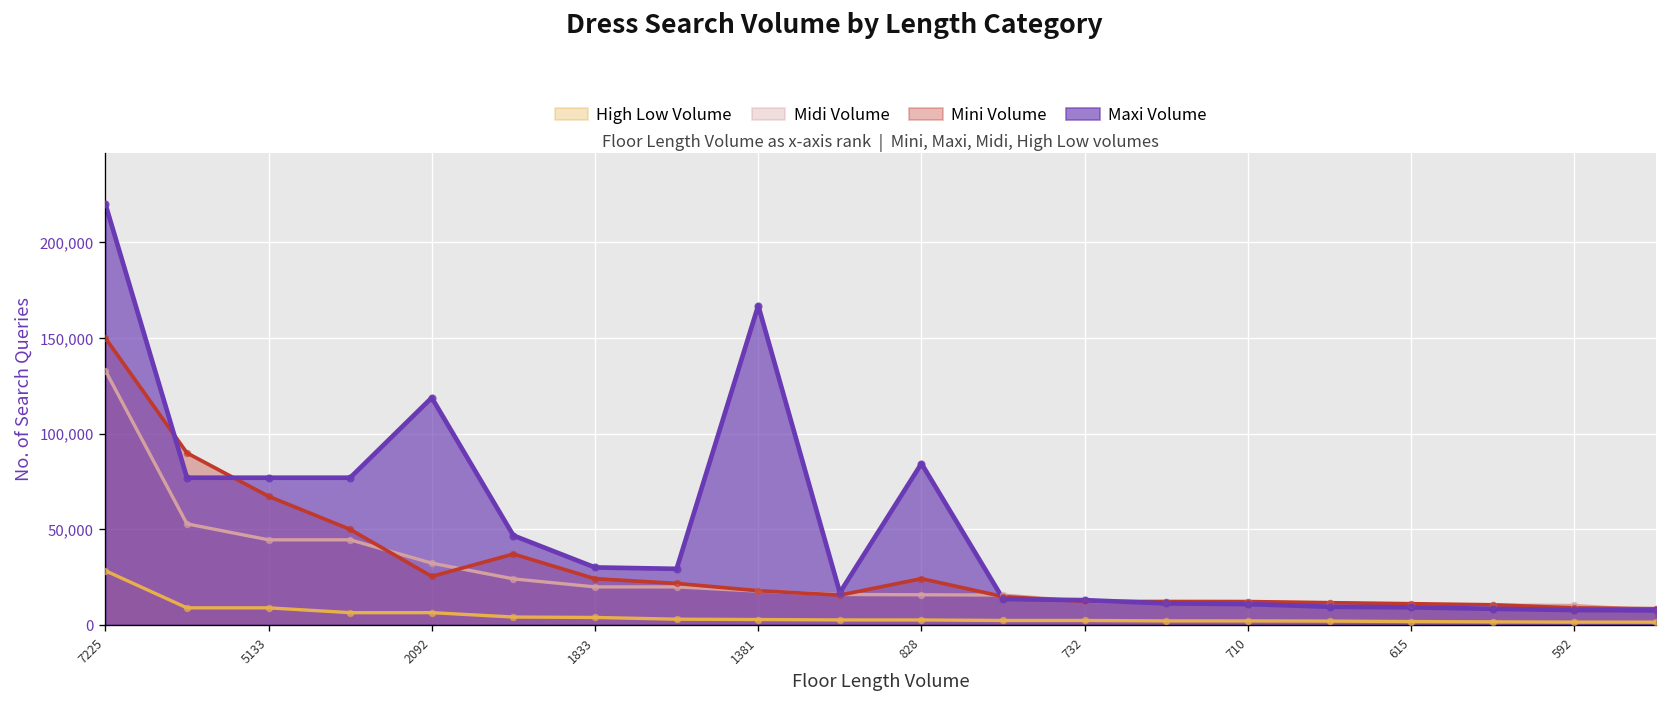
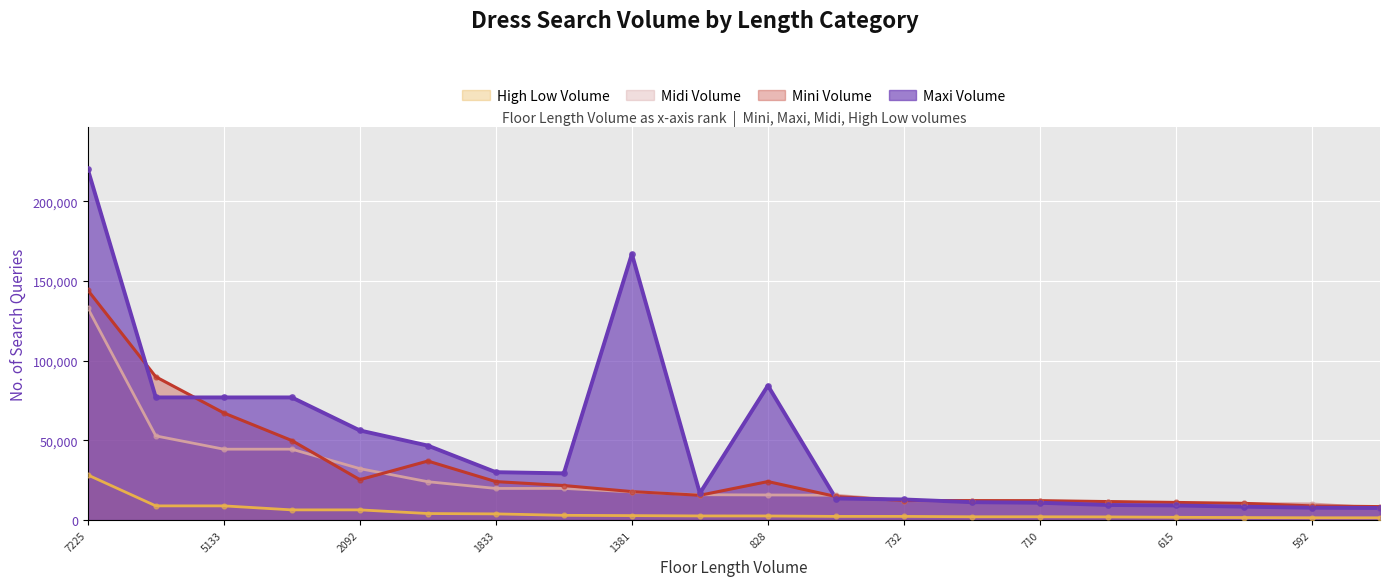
  {
    "Mini Volume": {
-     "7225": "150,000",
+     "7225": "144,000",
      "2092": "25,000",
      "828": "24,000"
    },
    "Maxi Volume": {
      "7225": "220,000",
-     "2092": "119,000",
+     "2092": "56,000",
      "1381": "167,000",
      "828": "84,000"
    }
  }
